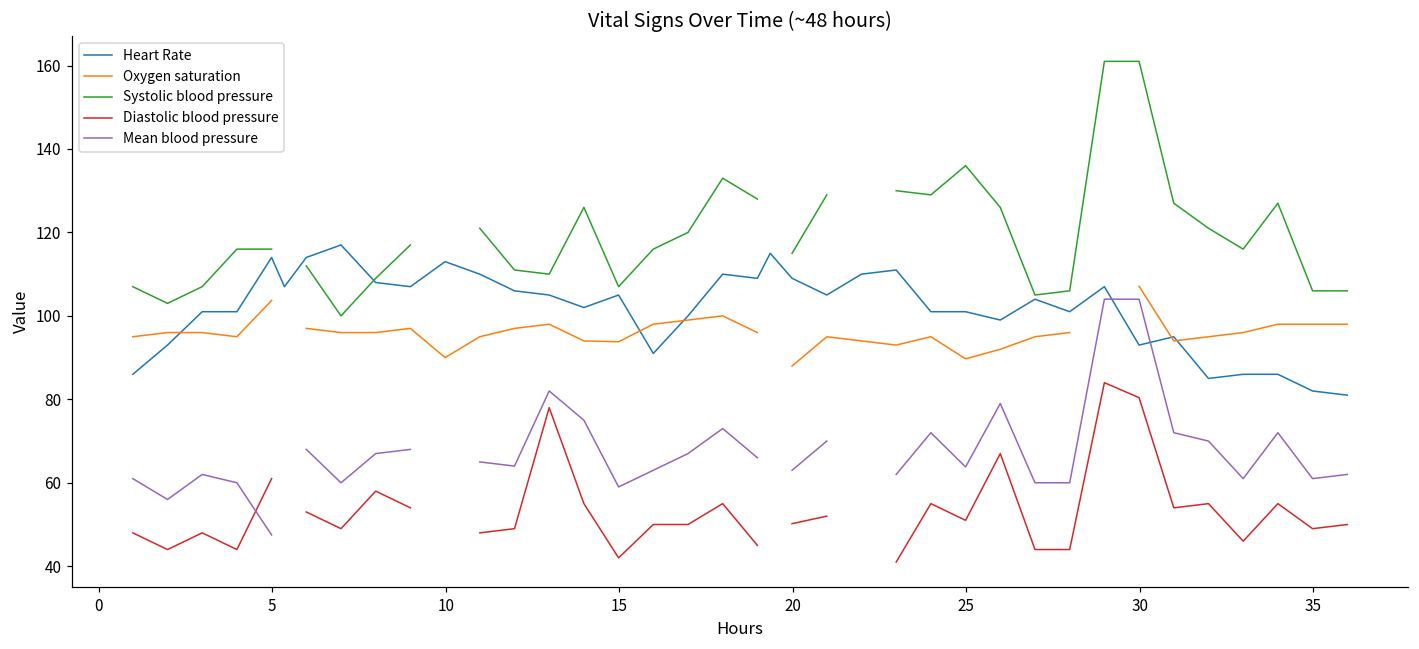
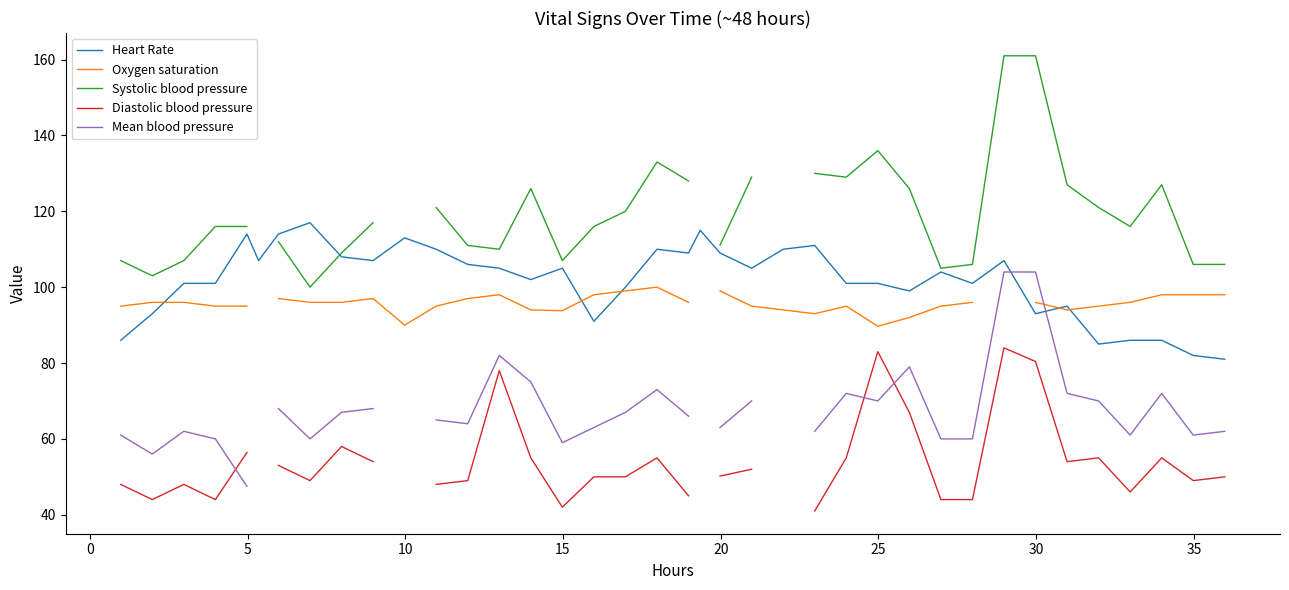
  {
    "Oxygen saturation": {
-     "5": 104,
+     "5": 95,
      "10": 90,
      "15": 94,
-     "20": 88,
+     "20": 99,
      "25": 90,
-     "30": 107
+     "30": 96
    },
    "Systolic blood pressure": {
      "5": 116,
      "15": 107,
-     "20": 115,
+     "20": 111,
      "25": 136,
      "30": 161
    },
    "Diastolic blood pressure": {
-     "5": 61,
+     "5": 56,
      "15": 42,
      "20": 50,
-     "25": 51,
+     "25": 83,
      "30": 80
    },
    "Mean blood pressure": {
      "5": 48,
      "15": 59,
      "20": 63,
-     "25": 64,
+     "25": 70,
      "30": 104
    }
  }
